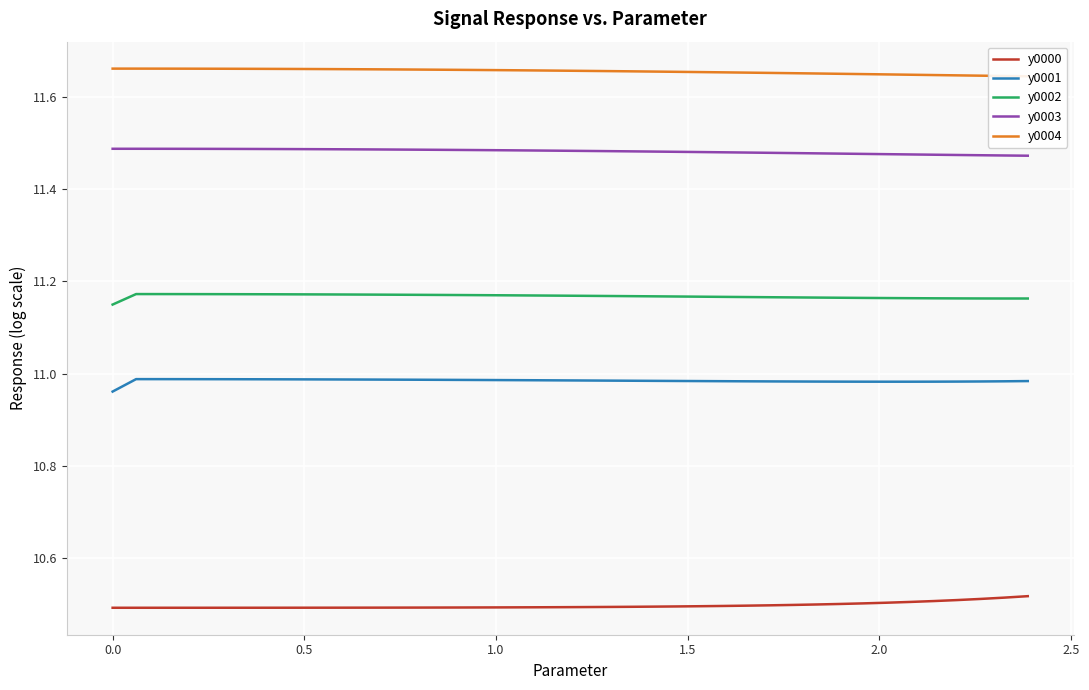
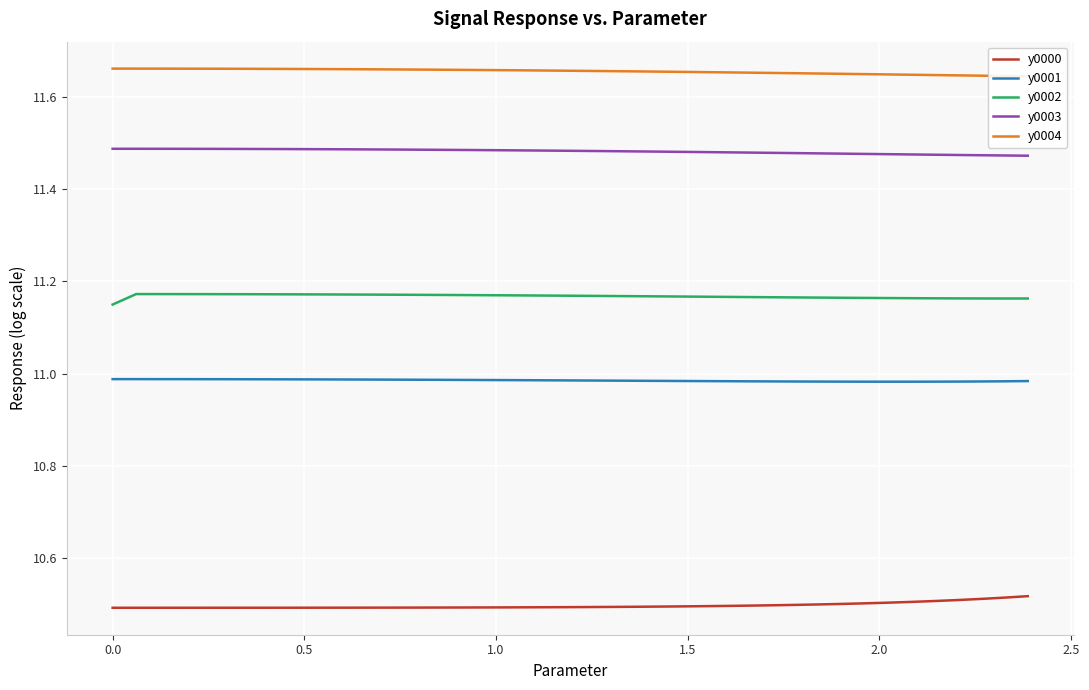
  {
    "y0000": {
      "0.0": 10.49
    },
    "y0001": {
-     "0.0": 10.96
+     "0.0": 10.99
    },
    "y0002": {
      "0.0": 11.15
    },
    "y0003": {
      "0.0": 11.49
    },
    "y0004": {
      "0.0": 11.66
    }
  }
